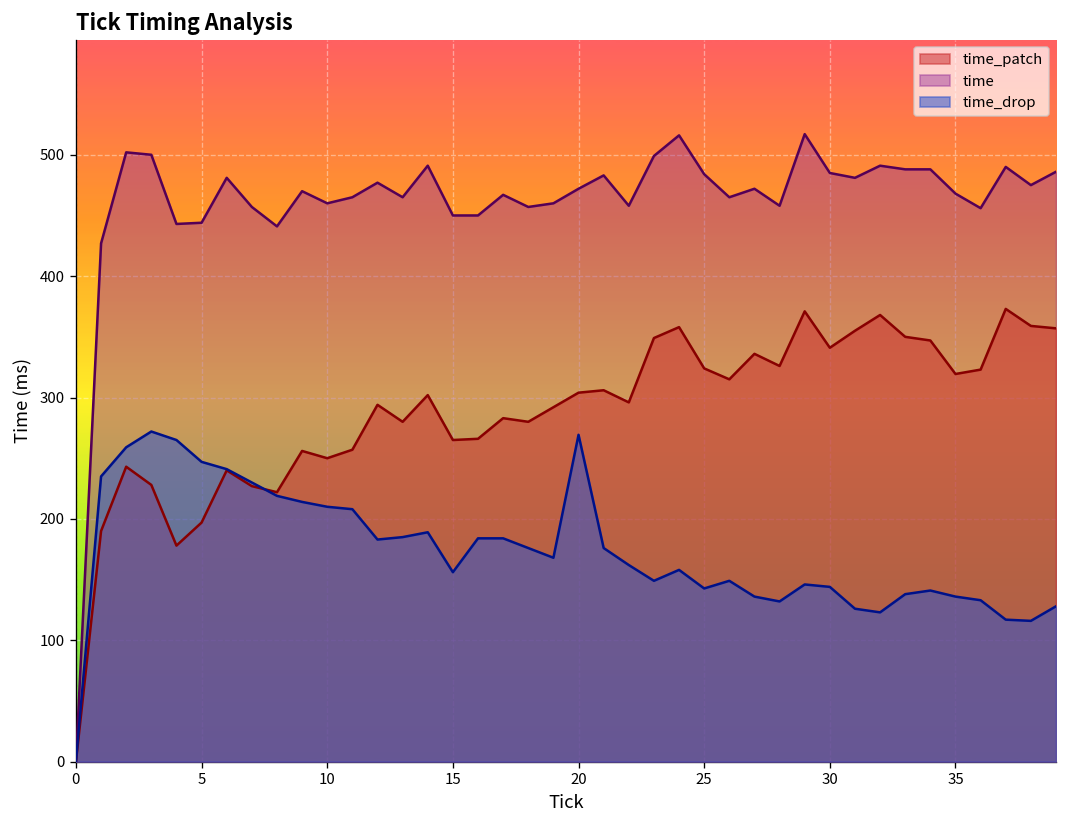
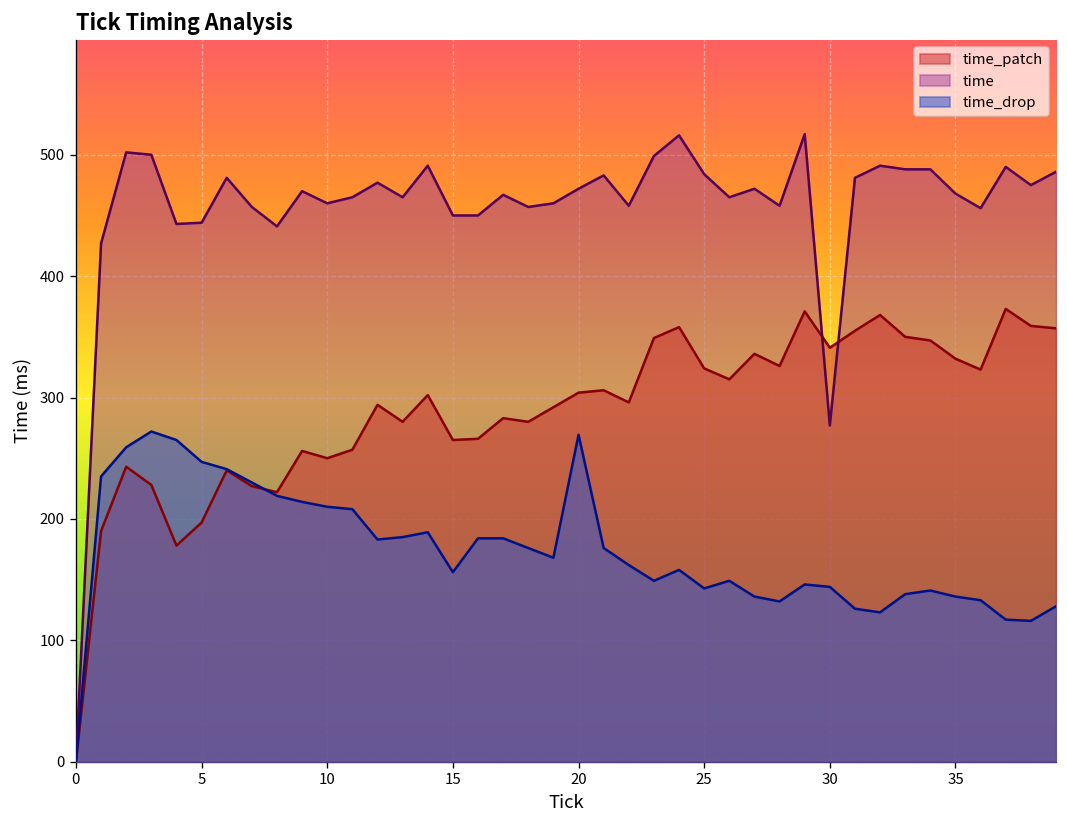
  {
    "time_patch": {
      "5": 197,
      "10": 250,
      "15": 265,
      "20": 304,
      "25": 324,
      "30": 341,
-     "35": 319
+     "35": 332
    },
    "time": {
      "5": 444,
      "10": 460,
      "15": 450,
      "20": 472,
      "25": 484,
-     "30": 485,
+     "30": 277,
      "35": 468
    },
    "time_drop": {
      "5": 247,
      "10": 210,
      "15": 156,
      "20": 269,
      "25": 143,
      "30": 144,
      "35": 136
    }
  }
